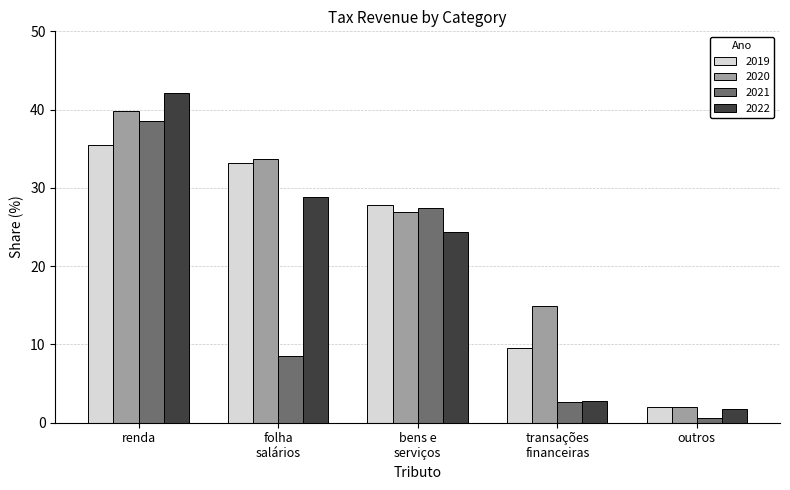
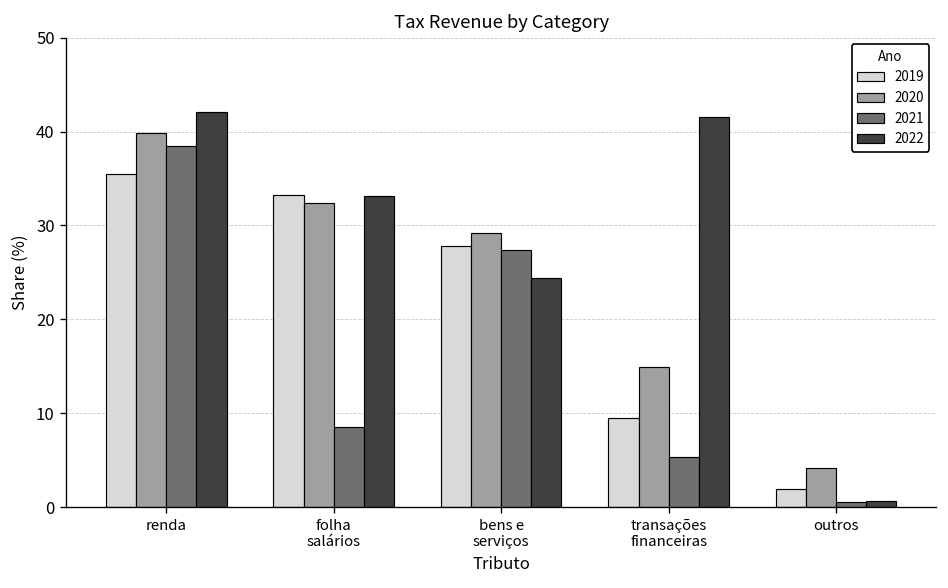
  {
    "2019": {
      "renda": 36,
      "folha salários": 33,
      "bens e serviços": 28,
      "transações financeiras": 10,
      "outros": 2
    },
    "2020": {
      "renda": 40,
-     "folha salários": 34,
-     "bens e serviços": 27,
+     "folha salários": 32,
+     "bens e serviços": 29,
      "transações financeiras": 15,
-     "outros": 2
+     "outros": 4
    },
    "2021": {
      "renda": 39,
      "folha salários": 9,
      "bens e serviços": 27,
-     "transações financeiras": 3,
+     "transações financeiras": 5,
      "outros": 1
    },
    "2022": {
      "renda": 42,
-     "folha salários": 29,
+     "folha salários": 33,
      "bens e serviços": 24,
-     "transações financeiras": 3,
-     "outros": 2
+     "transações financeiras": 42,
+     "outros": 1
    }
  }
